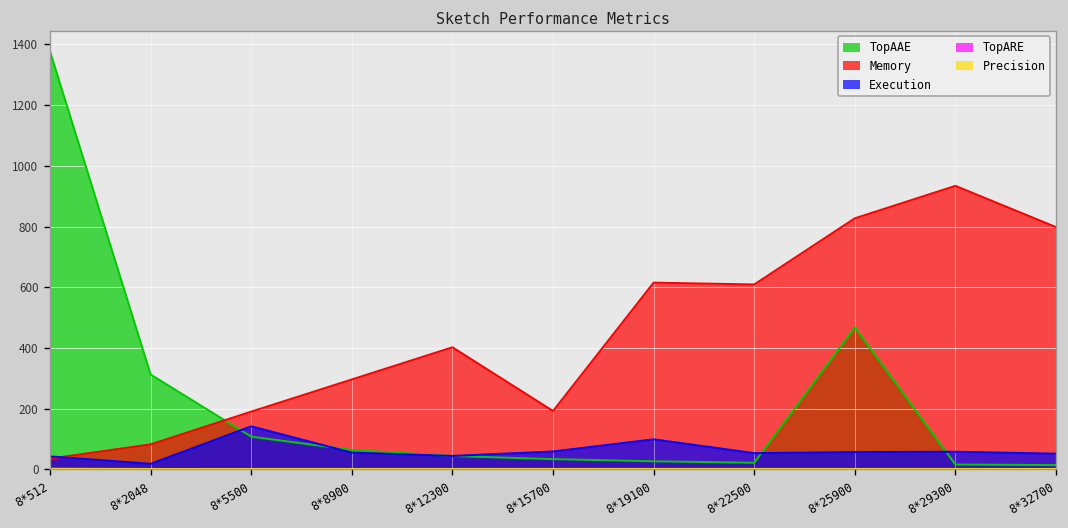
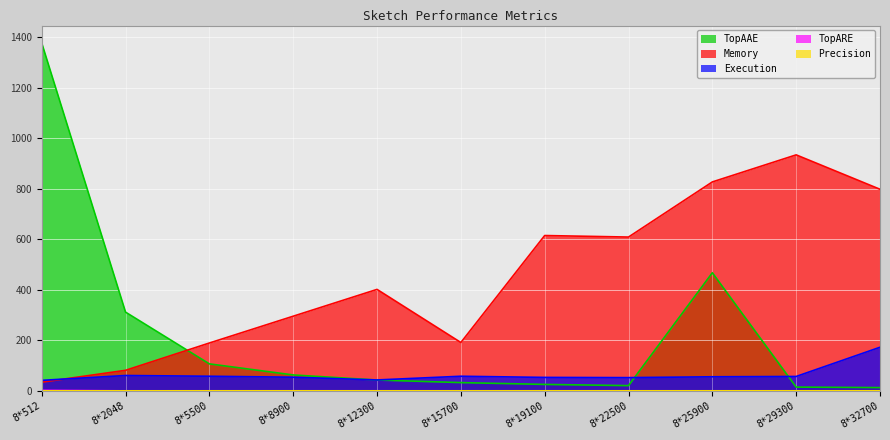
  {
    "TopAAE": {
      "8*512": 1380,
      "8*2048": 310,
      "8*5500": 110,
      "8*15700": 30,
      "8*19100": 30,
      "8*22500": 20,
      "8*25900": 470,
      "8*29300": 20,
      "8*32700": 10
    },
    "Memory": {
      "8*2048": 80,
      "8*5500": 190,
      "8*8900": 300,
      "8*12300": 400,
      "8*15700": 190,
      "8*19100": 620,
      "8*22500": 610,
      "8*25900": 830,
      "8*29300": 930,
      "8*32700": 800
    },
    "Execution": {
-     "8*2048": 20,
-     "8*5500": 140,
+     "8*2048": 60,
+     "8*5500": 60,
      "8*15700": 60,
-     "8*19100": 100,
+     "8*19100": 50,
      "8*22500": 50,
      "8*25900": 60,
      "8*29300": 60,
-     "8*32700": 50
+     "8*32700": 170
    }
  }
